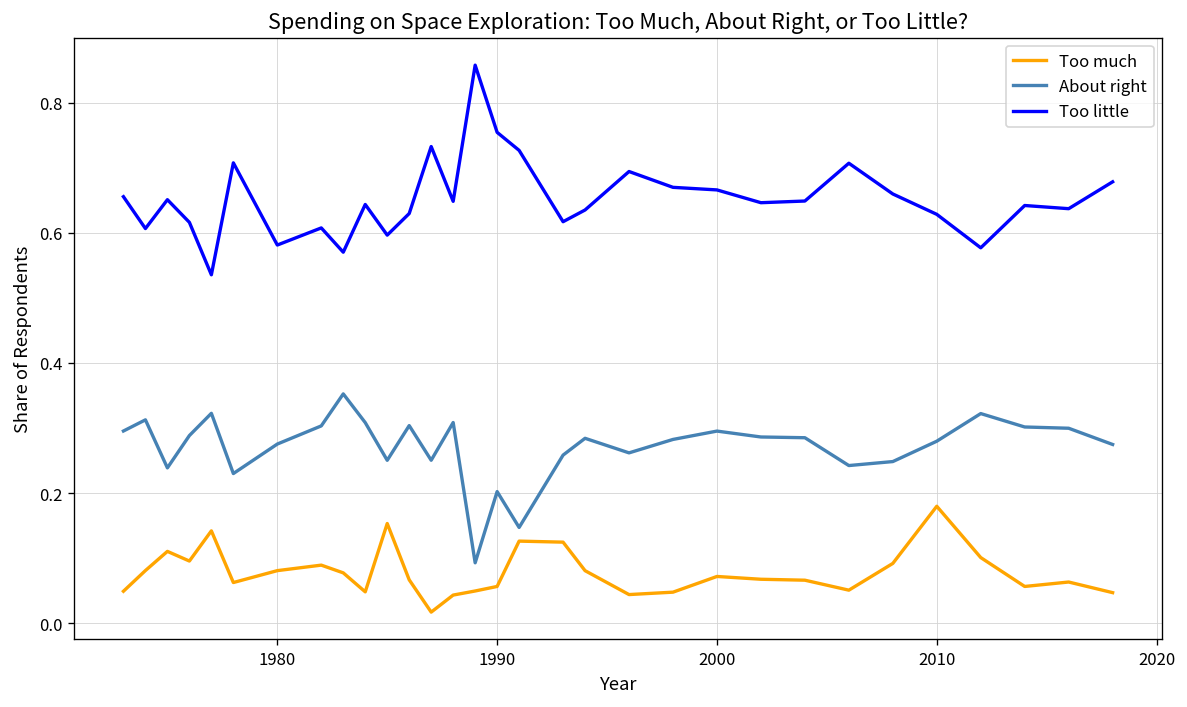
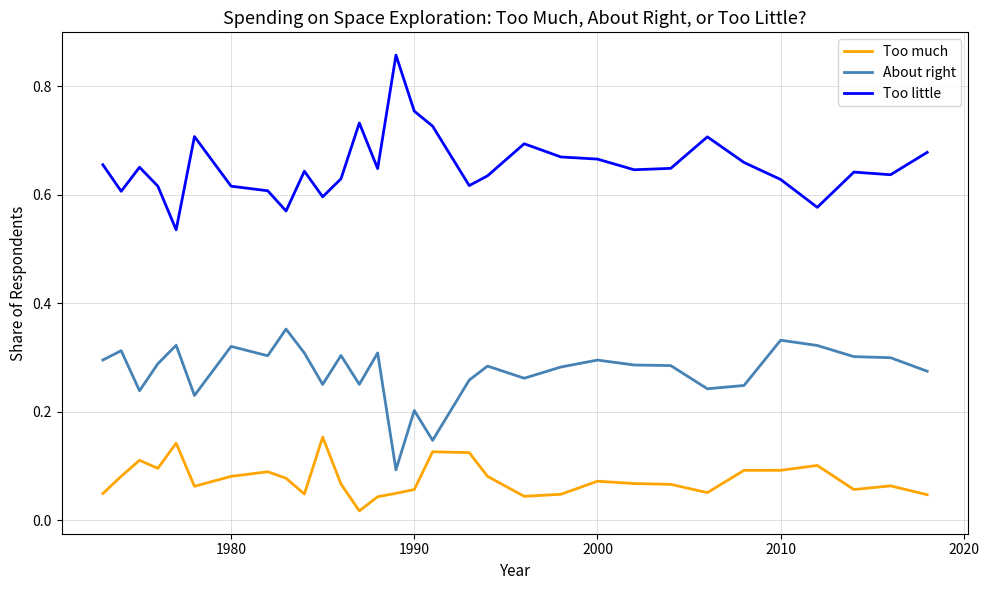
  {
    "Too much": {
      "1980": 0.08,
      "1990": 0.06,
      "2000": 0.07,
-     "2010": 0.18
+     "2010": 0.09
    },
    "About right": {
-     "1980": 0.28,
+     "1980": 0.32,
      "1990": 0.20,
      "2000": 0.30,
-     "2010": 0.28
+     "2010": 0.33
    },
    "Too little": {
-     "1980": 0.58,
+     "1980": 0.62,
      "1990": 0.75,
      "2000": 0.67,
      "2010": 0.63
    }
  }
